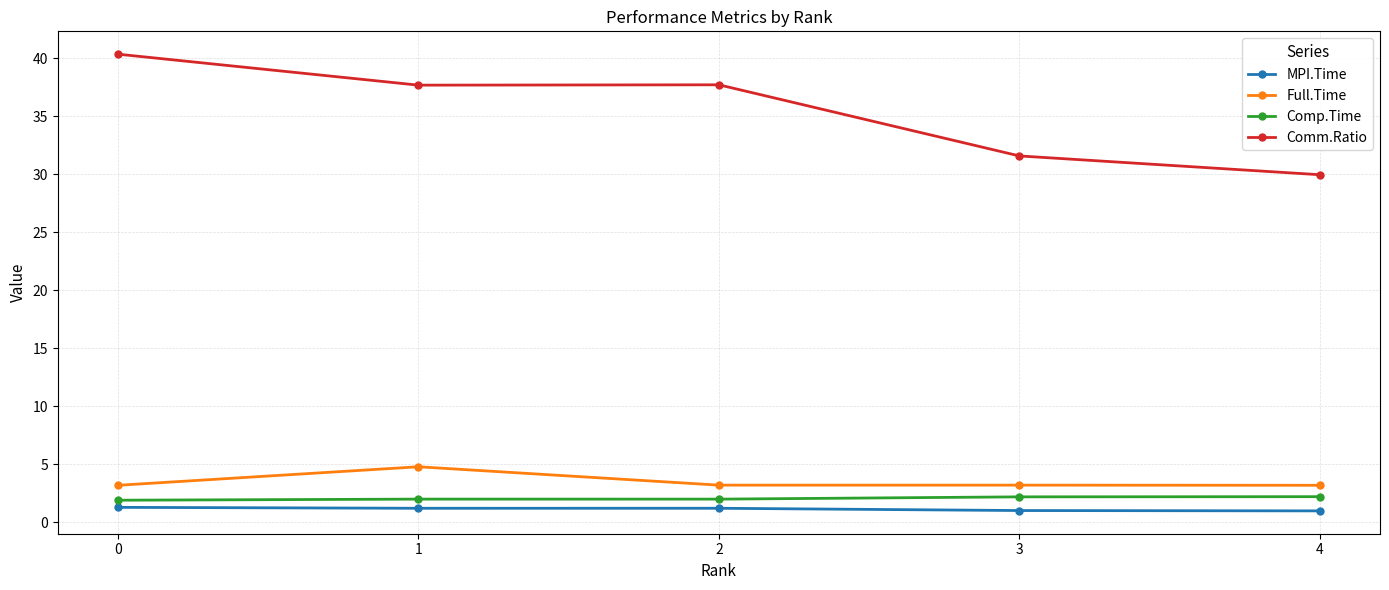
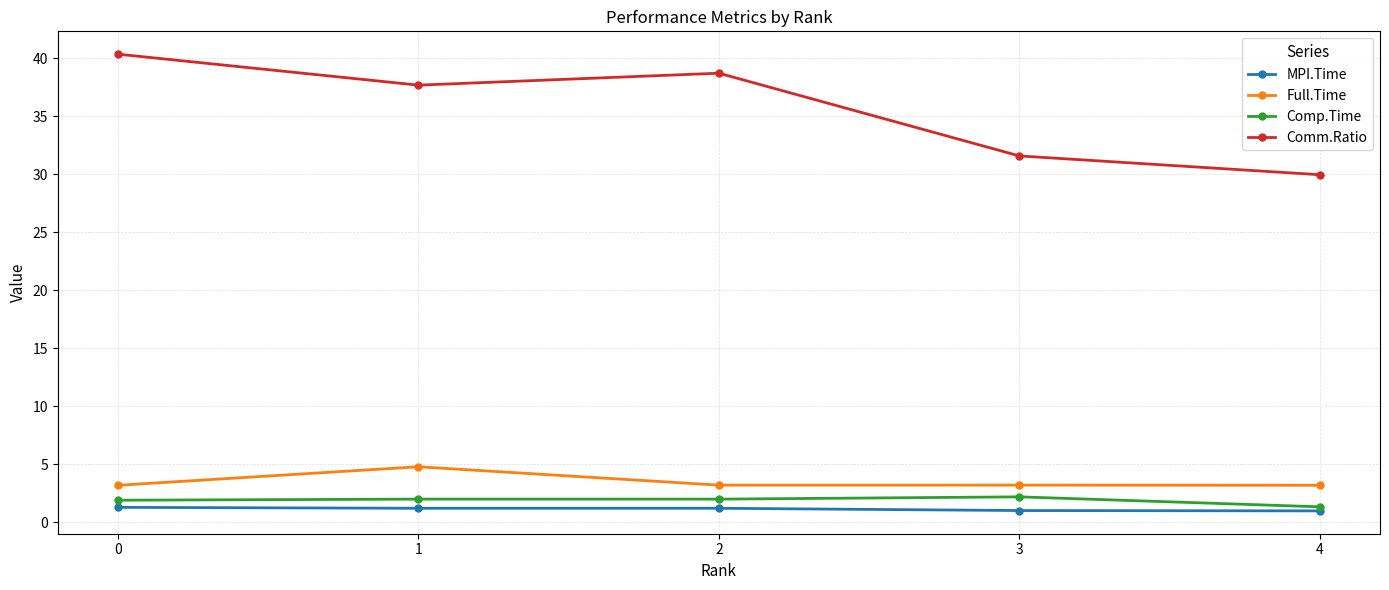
  {
    "MPI.Time": {
      "0": 1.3,
      "1": 1.2,
      "2": 1.2,
      "3": 1.0,
      "4": 1.0
    },
    "Full.Time": {
      "0": 3.2,
      "1": 4.8,
      "2": 3.2,
      "3": 3.2,
      "4": 3.2
    },
    "Comp.Time": {
      "0": 1.9,
      "1": 2.0,
      "2": 2.0,
      "3": 2.2,
-     "4": 2.2
+     "4": 1.3
    },
    "Comm.Ratio": {
      "0": 40.3,
      "1": 37.7,
-     "2": 37.7,
+     "2": 38.7,
      "3": 31.6,
      "4": 30.0
    }
  }
